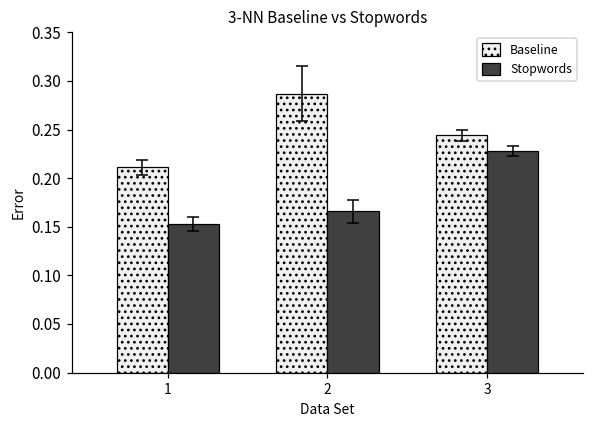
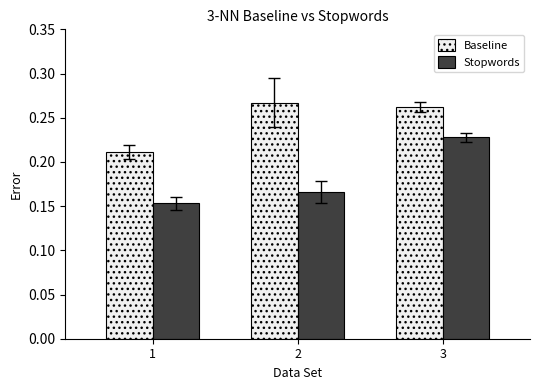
  {
    "Baseline": {
      "1": 0.21,
-     "2": 0.29,
-     "3": 0.24
+     "2": 0.27,
+     "3": 0.26
    },
    "Stopwords": {
      "1": 0.15,
      "2": 0.17,
      "3": 0.23
    }
  }
